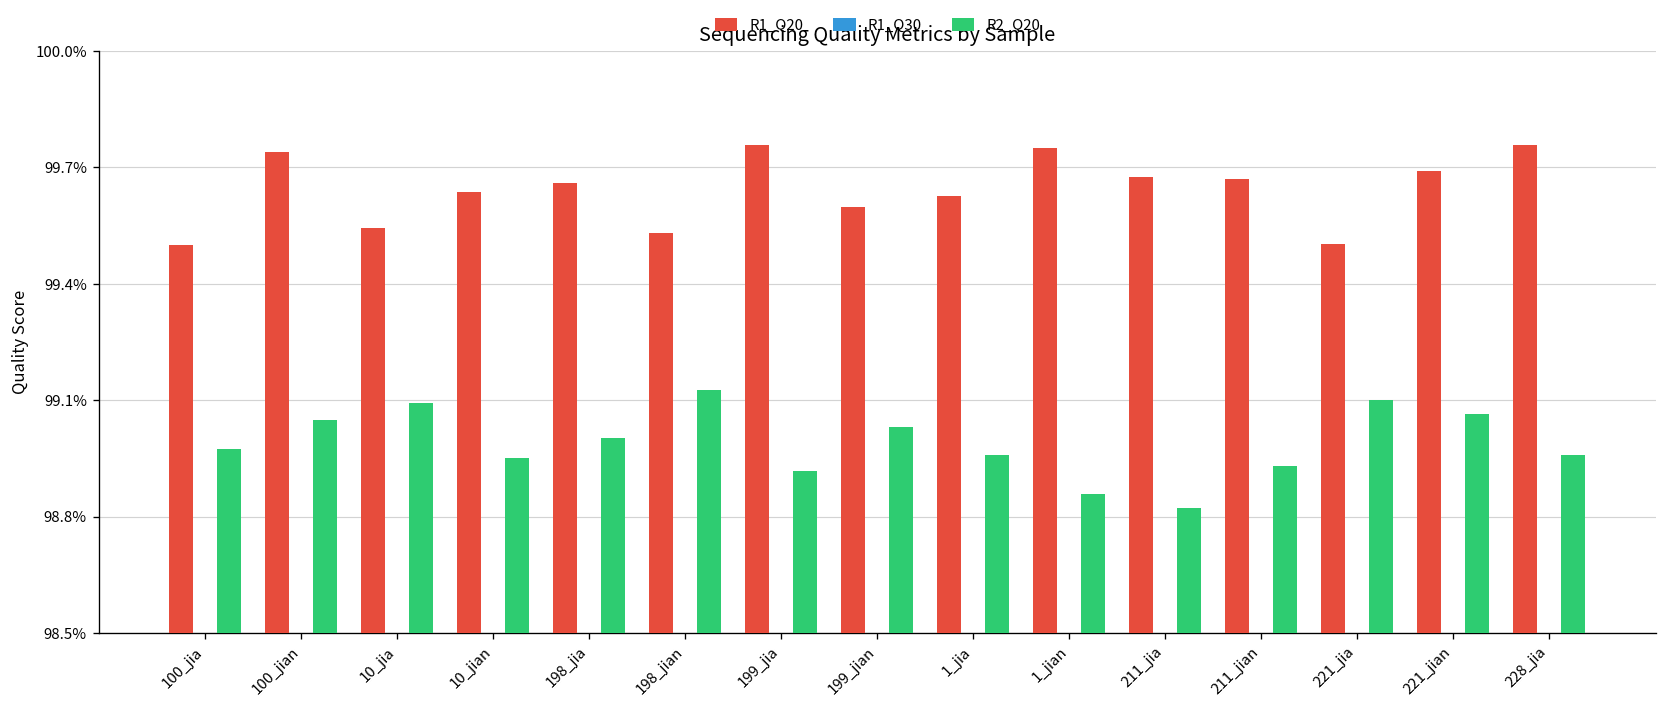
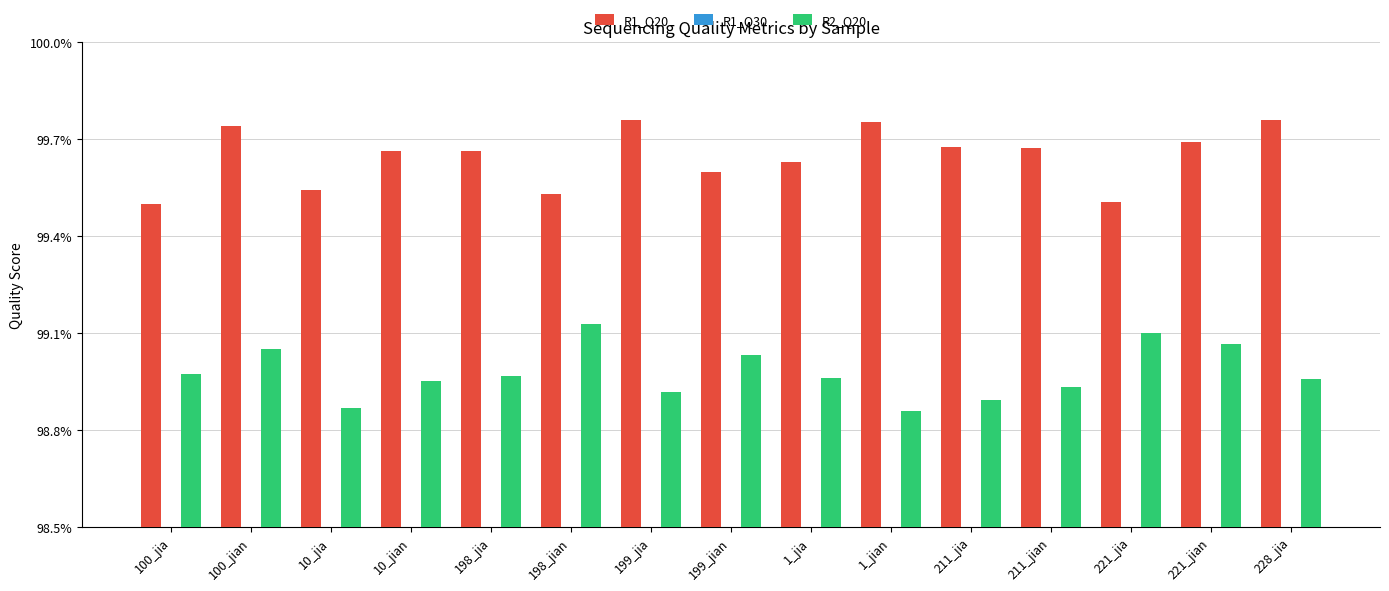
  {
    "R1_Q20": {
      "100_jia": "99.50%",
      "100_jian": "99.74%",
      "10_jia": "99.54%",
-     "10_jian": "99.64%",
+     "10_jian": "99.66%",
      "198_jia": "99.66%",
      "198_jian": "99.53%",
      "199_jia": "99.76%",
      "199_jian": "99.60%",
      "1_jia": "99.63%",
      "1_jian": "99.75%",
      "211_jia": "99.67%",
      "211_jian": "99.67%",
      "221_jia": "99.50%",
      "221_jian": "99.69%",
      "228_jia": "99.76%"
    },
    "R2_Q20": {
      "100_jia": "98.97%",
      "100_jian": "99.05%",
-     "10_jia": "99.09%",
+     "10_jia": "98.87%",
      "10_jian": "98.95%",
-     "198_jia": "99.00%",
+     "198_jia": "98.97%",
      "198_jian": "99.13%",
      "199_jia": "98.92%",
      "199_jian": "99.03%",
      "1_jia": "98.96%",
      "1_jian": "98.86%",
-     "211_jia": "98.82%",
+     "211_jia": "98.89%",
      "211_jian": "98.93%",
      "221_jia": "99.10%",
      "221_jian": "99.06%",
      "228_jia": "98.96%"
    }
  }
